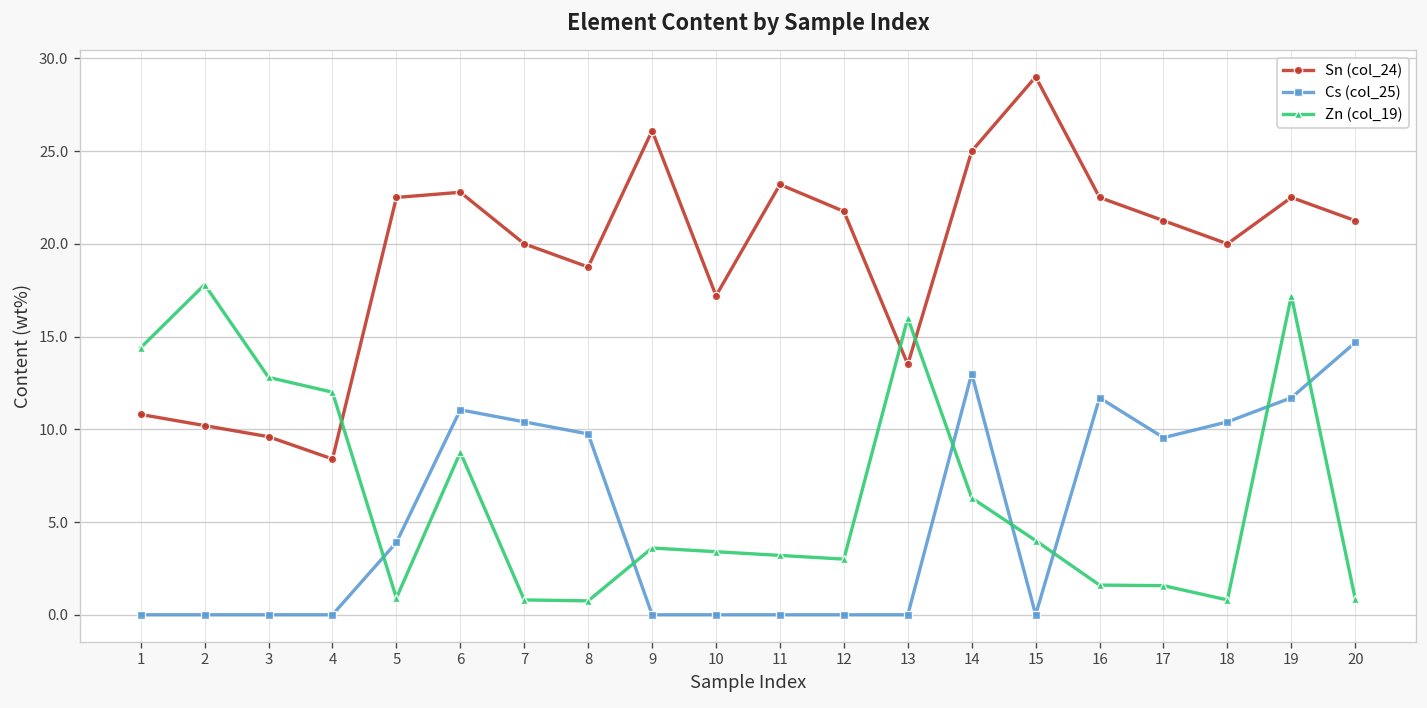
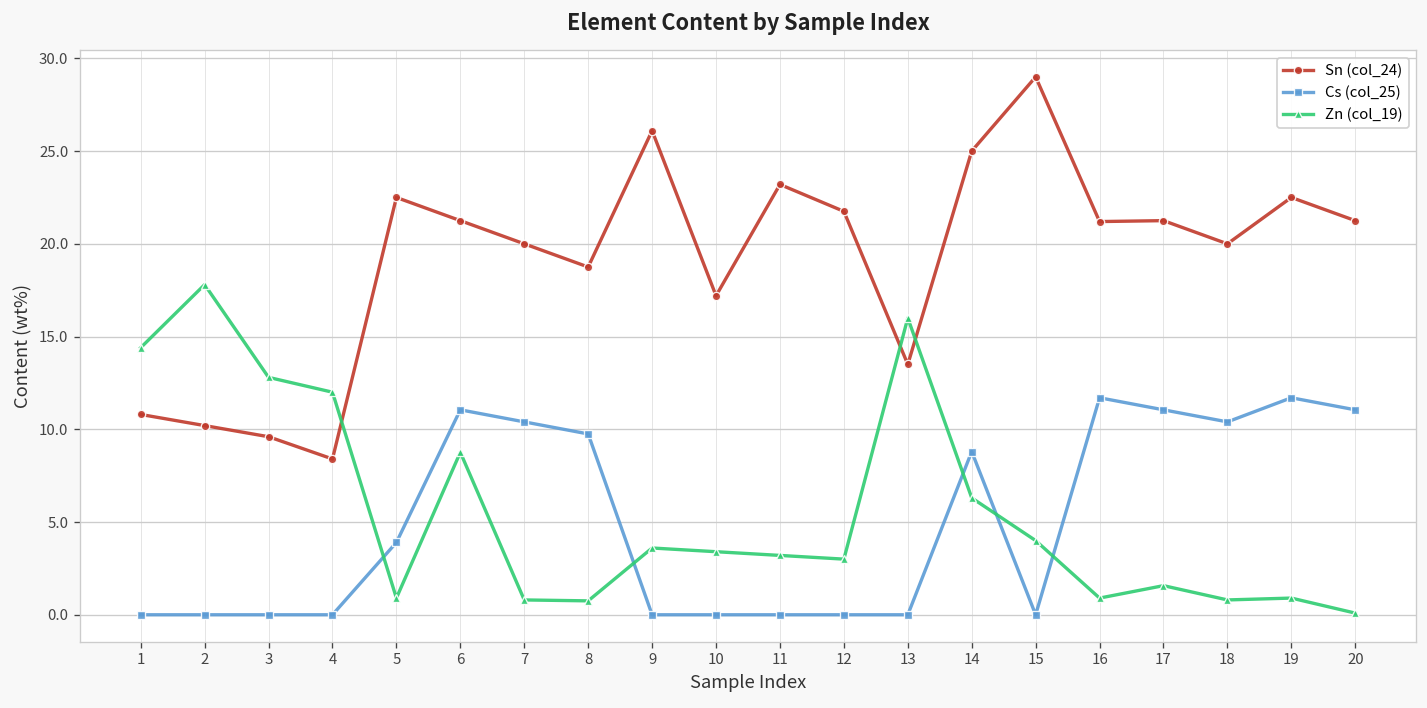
  {
    "Sn (col_24)": {
      "1": 10.8,
      "2": 10.2,
      "3": 9.6,
      "4": 8.4,
      "5": 22.5,
-     "6": 22.8,
+     "6": 21.3,
      "7": 20.0,
      "8": 18.8,
      "9": 26.1,
      "10": 17.2,
      "11": 23.2,
      "12": 21.8,
      "13": 13.5,
      "14": 25.0,
      "15": 29.0,
-     "16": 22.5,
+     "16": 21.2,
      "17": 21.3,
      "18": 20.0,
      "19": 22.5,
      "20": 21.3
    },
    "Cs (col_25)": {
      "1": 0.0,
      "2": 0.0,
      "3": 0.0,
      "4": 0.0,
      "5": 3.9,
      "6": 11.1,
      "7": 10.4,
      "8": 9.8,
      "9": 0.0,
      "10": 0.0,
      "11": 0.0,
      "12": 0.0,
      "13": 0.0,
-     "14": 13.0,
+     "14": 8.8,
      "15": 0.0,
      "16": 11.7,
-     "17": 9.6,
+     "17": 11.1,
      "18": 10.4,
      "19": 11.7,
-     "20": 14.7
+     "20": 11.1
    },
    "Zn (col_19)": {
      "1": 14.4,
      "2": 17.8,
      "3": 12.8,
      "4": 12.0,
      "5": 0.9,
      "6": 8.8,
      "7": 0.8,
      "8": 0.8,
      "9": 3.6,
      "10": 3.4,
      "11": 3.2,
      "12": 3.0,
      "13": 16.0,
      "14": 6.3,
      "15": 4.0,
-     "16": 1.6,
+     "16": 0.9,
      "17": 1.6,
      "18": 0.8,
-     "19": 17.2,
-     "20": 0.9
+     "19": 0.9,
+     "20": 0.1
    }
  }
